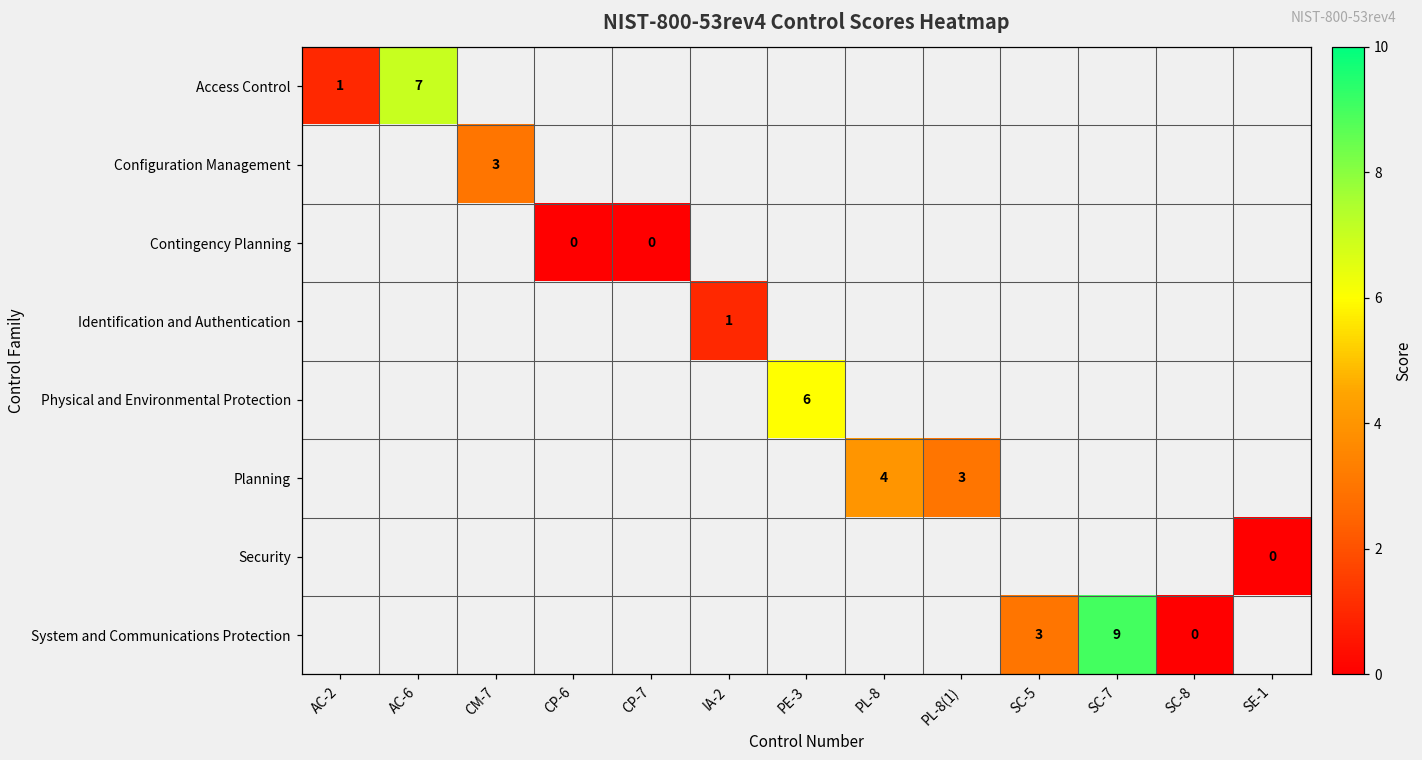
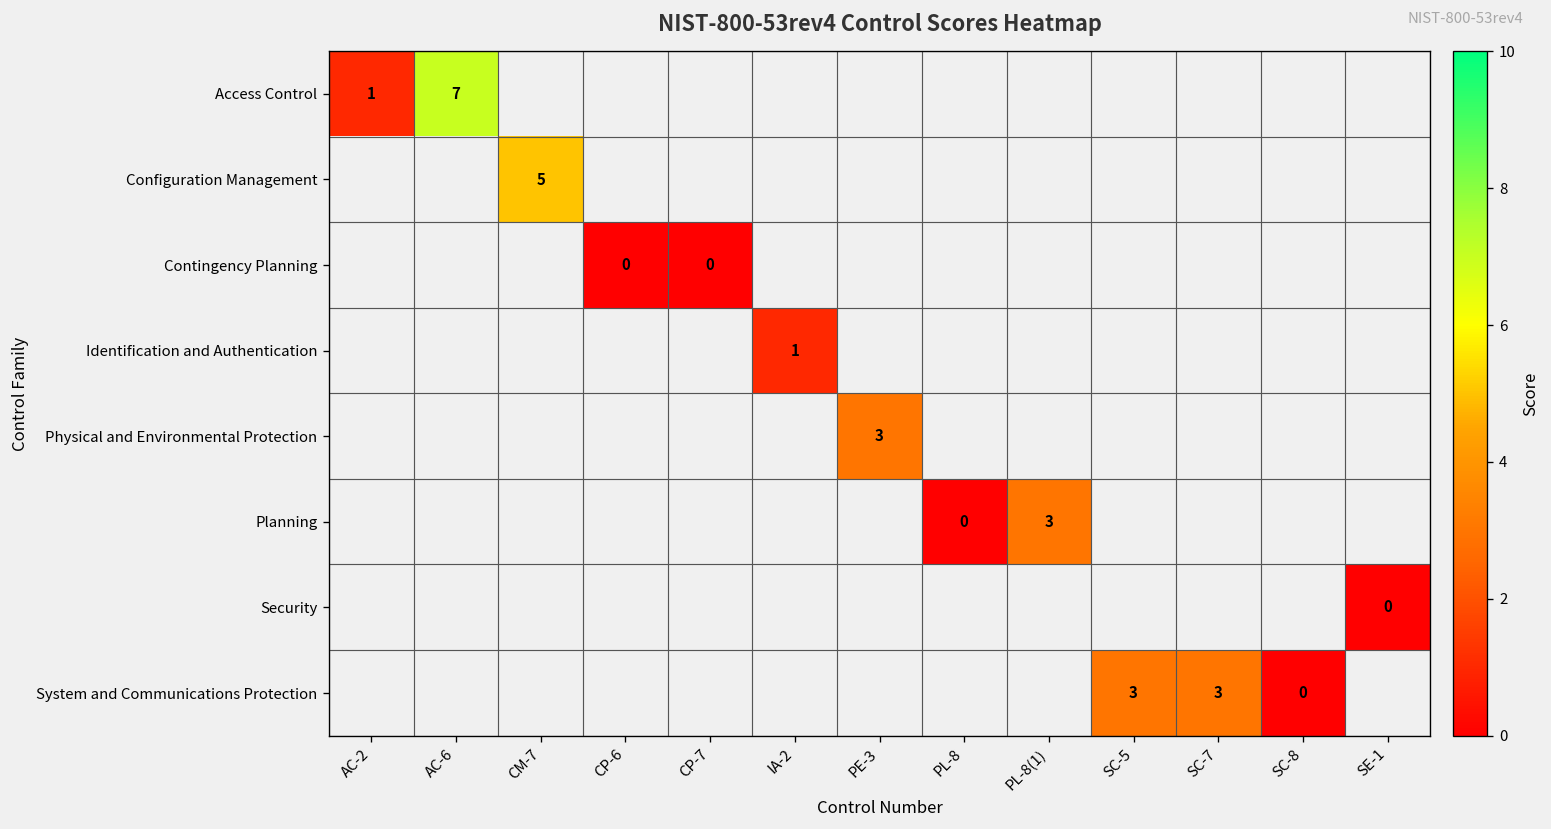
  {
    "Access Control": {
      "AC-2": 1,
      "AC-6": 7
    },
    "Configuration Management": {
-     "CM-7": 3
+     "CM-7": 5
    },
    "Contingency Planning": {
      "CP-6": 0,
      "CP-7": 0
    },
    "Identification and Authentication": {
      "IA-2": 1
    },
    "Physical and Environmental Protection": {
-     "PE-3": 6
+     "PE-3": 3
    },
    "Planning": {
-     "PL-8": 4,
+     "PL-8": 0,
      "PL-8(1)": 3
    },
    "Security": {
      "SE-1": 0
    },
    "System and Communications Protection": {
      "SC-5": 3,
-     "SC-7": 9,
+     "SC-7": 3,
      "SC-8": 0
    }
  }
